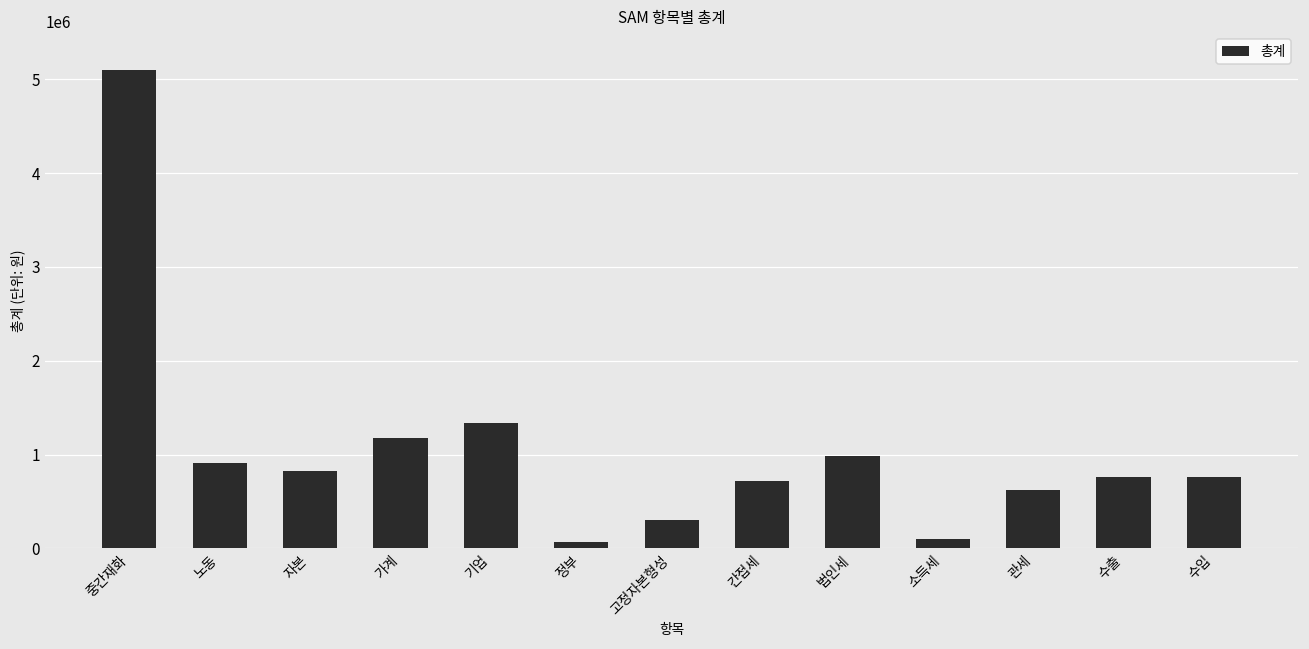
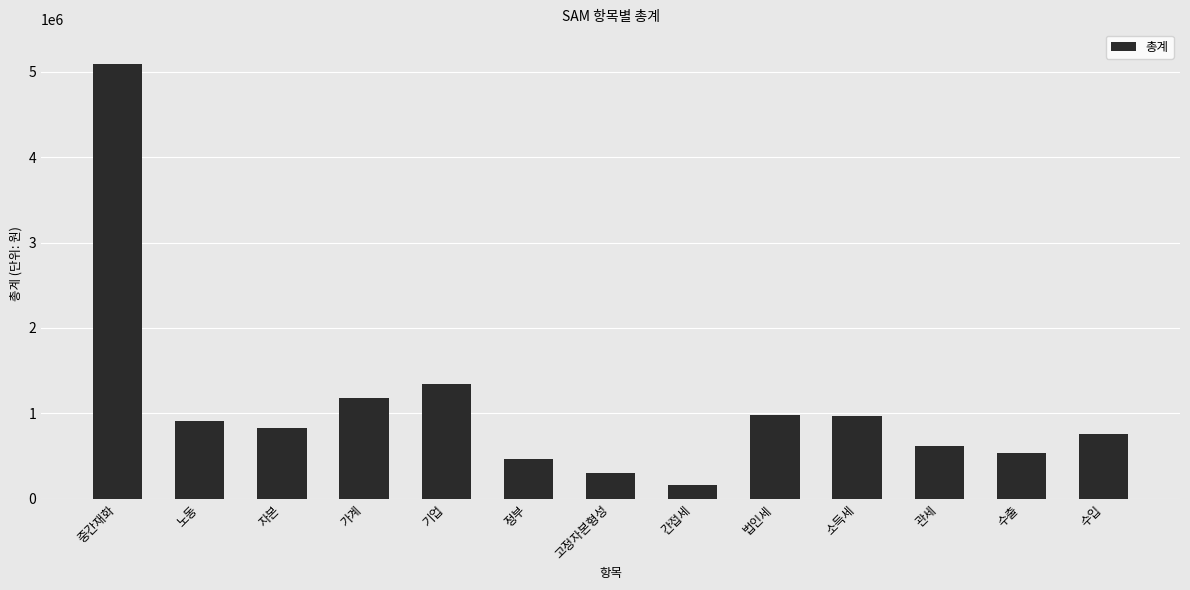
  {
    "중간재화": 5100000,
    "노동": 900000,
    "자본": 800000,
    "가계": 1200000,
    "기업": 1300000,
-   "정부": 100000,
+   "정부": 500000,
    "고정자본형성": 300000,
-   "간접세": 700000,
+   "간접세": 200000,
    "법인세": 1000000,
-   "소득세": 100000,
+   "소득세": 1000000,
    "관세": 600000,
-   "수출": 800000,
+   "수출": 500000,
    "수입": 800000
  }
